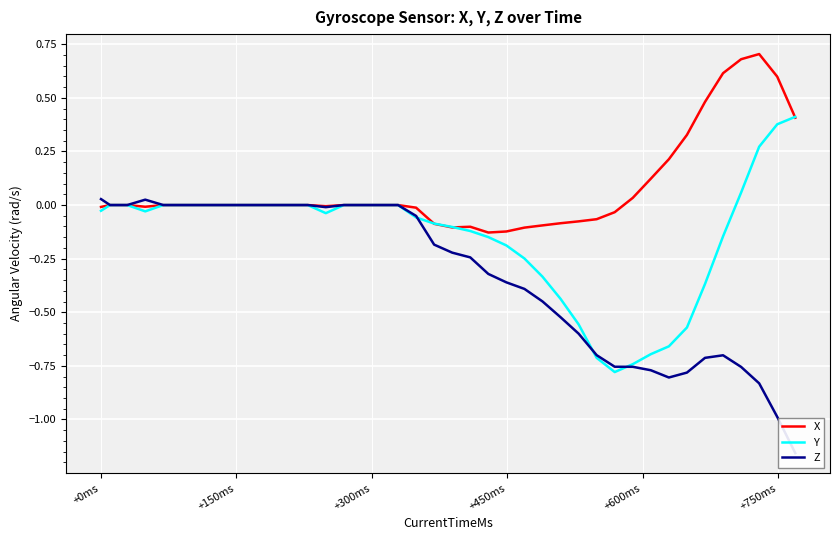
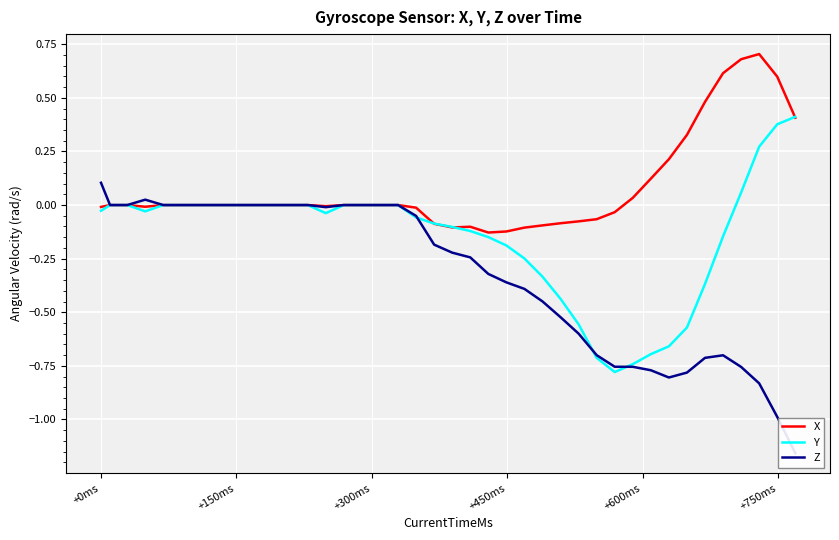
  {
    "X": {
      "+0ms": -0.01
    },
    "Y": {
      "+0ms": -0.03
    },
    "Z": {
-     "+0ms": 0.03
+     "+0ms": 0.10
    }
  }
